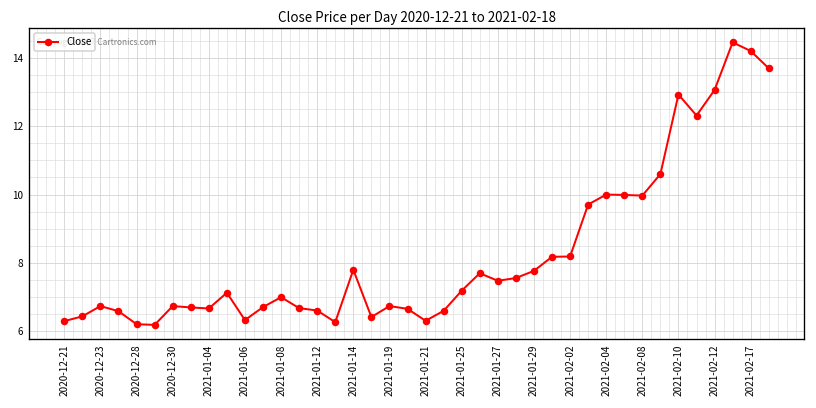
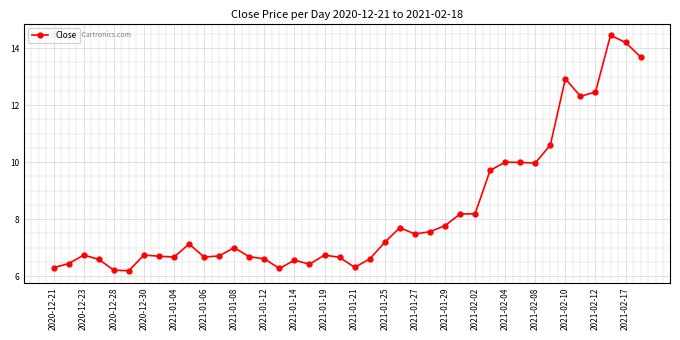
  {
    "2020-12-21": 6.3,
    "2020-12-23": 6.7,
    "2020-12-28": 6.2,
    "2020-12-30": 6.7,
    "2021-01-04": 6.7,
-   "2021-01-06": 6.3,
+   "2021-01-06": 6.7,
    "2021-01-08": 7.0,
    "2021-01-12": 6.6,
-   "2021-01-14": 7.8,
+   "2021-01-14": 6.6,
    "2021-01-19": 6.7,
    "2021-01-21": 6.3,
    "2021-01-25": 7.2,
    "2021-01-27": 7.5,
    "2021-01-29": 7.8,
    "2021-02-02": 8.2,
    "2021-02-04": 10.0,
    "2021-02-08": 10.0,
    "2021-02-10": 12.9,
-   "2021-02-12": 13.1,
+   "2021-02-12": 12.5,
    "2021-02-17": 14.2
  }
